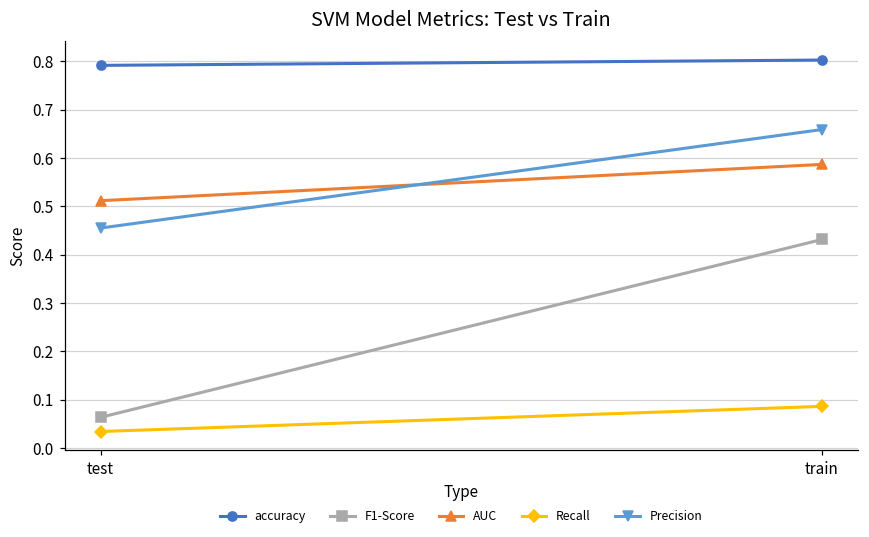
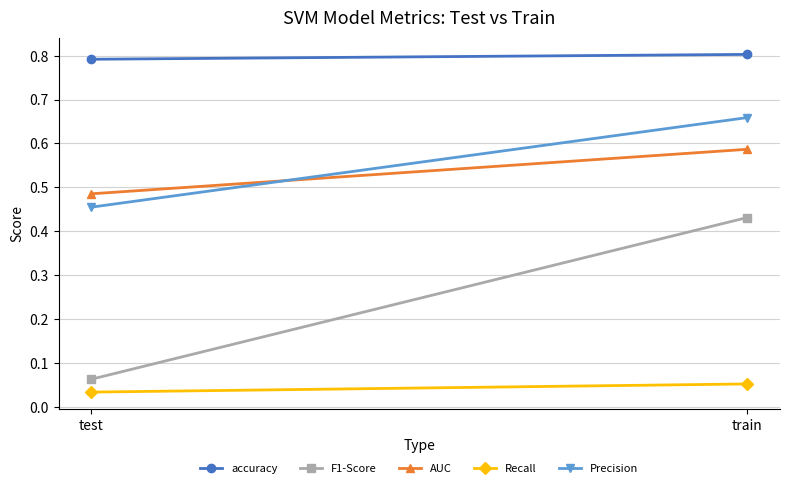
  {
    "F1-Score": {
      "test": 0.06,
      "train": 0.43
    },
    "AUC": {
-     "test": 0.51,
+     "test": 0.49,
      "train": 0.59
    },
    "Recall": {
      "test": 0.03,
-     "train": 0.09
+     "train": 0.05
    }
  }
